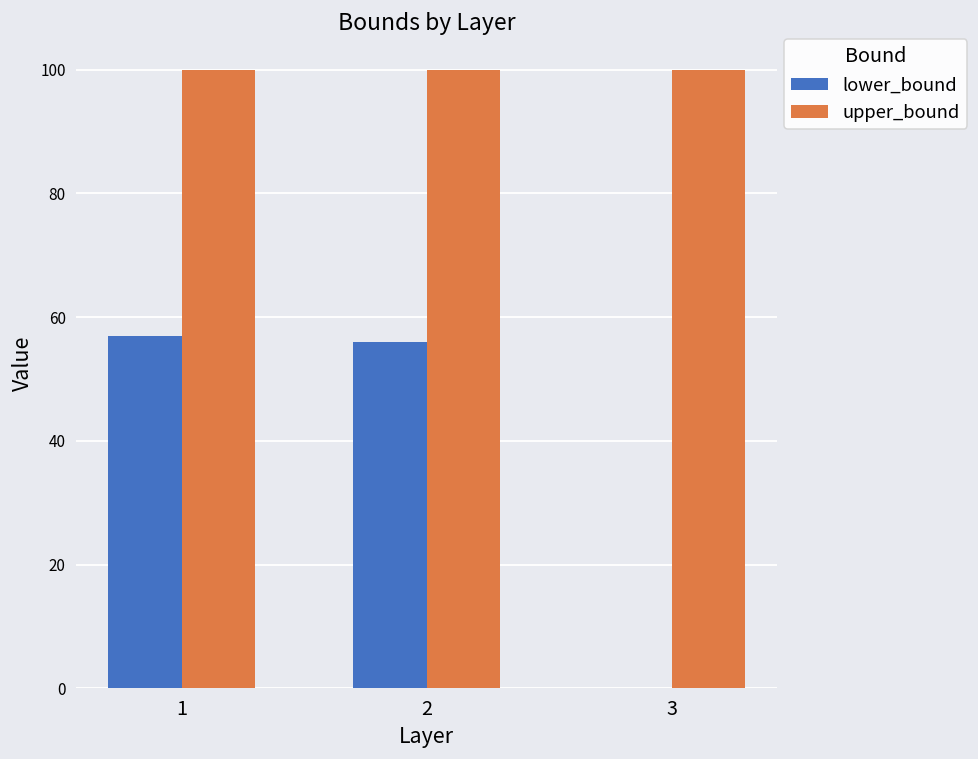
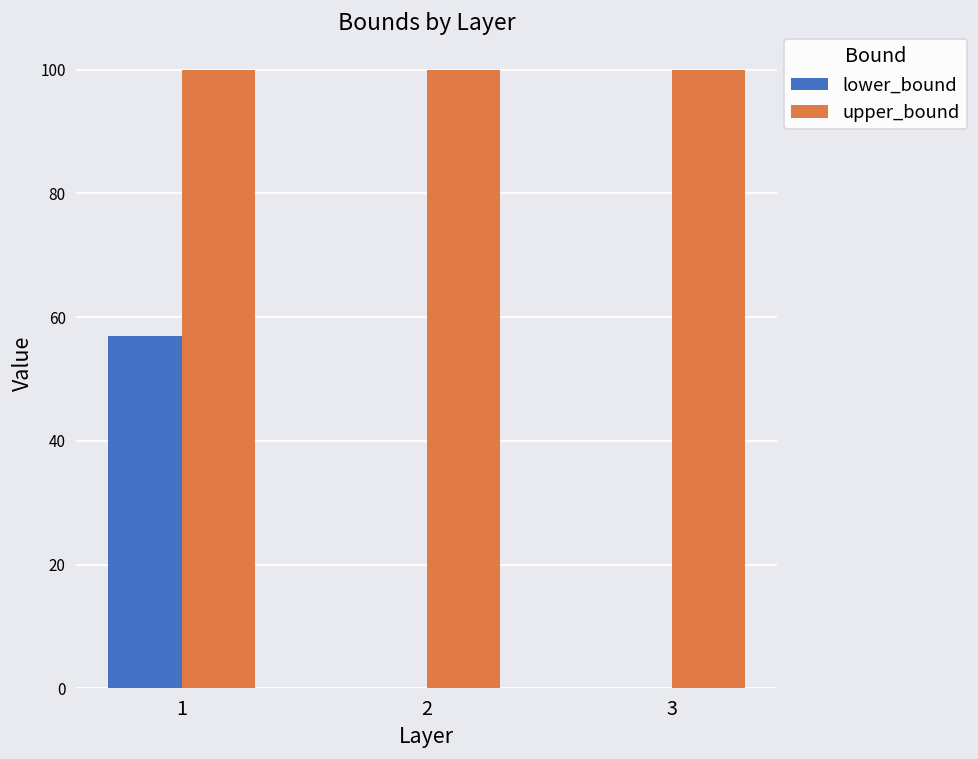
  {
    "lower_bound": {
      "1": 57,
-     "2": 56,
+     "2": 0,
      "3": 0
    },
    "upper_bound": {
      "1": 100,
      "2": 100,
      "3": 100
    }
  }
